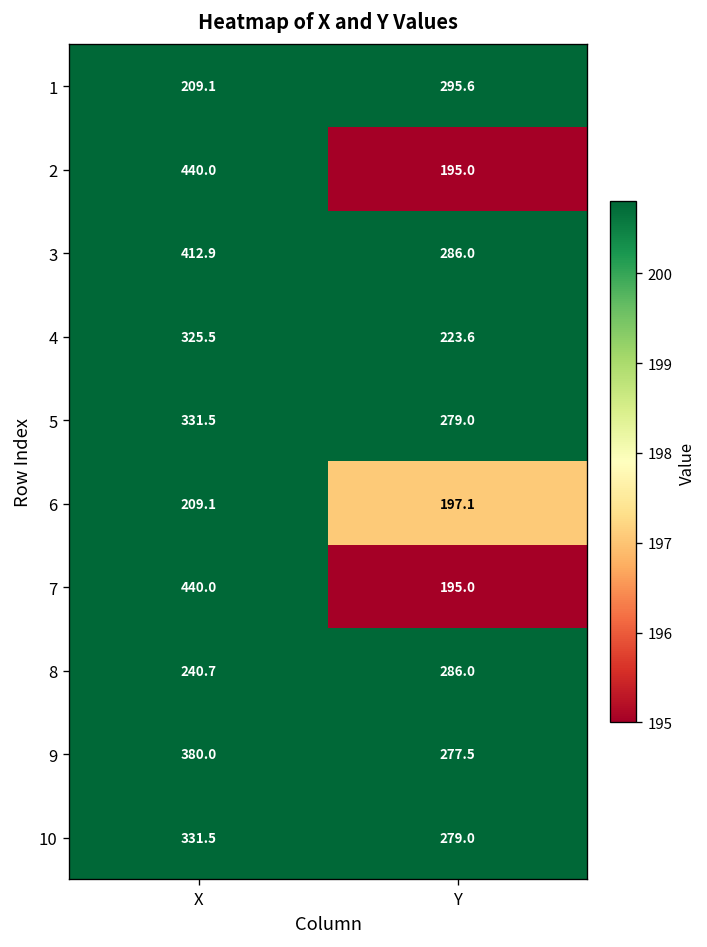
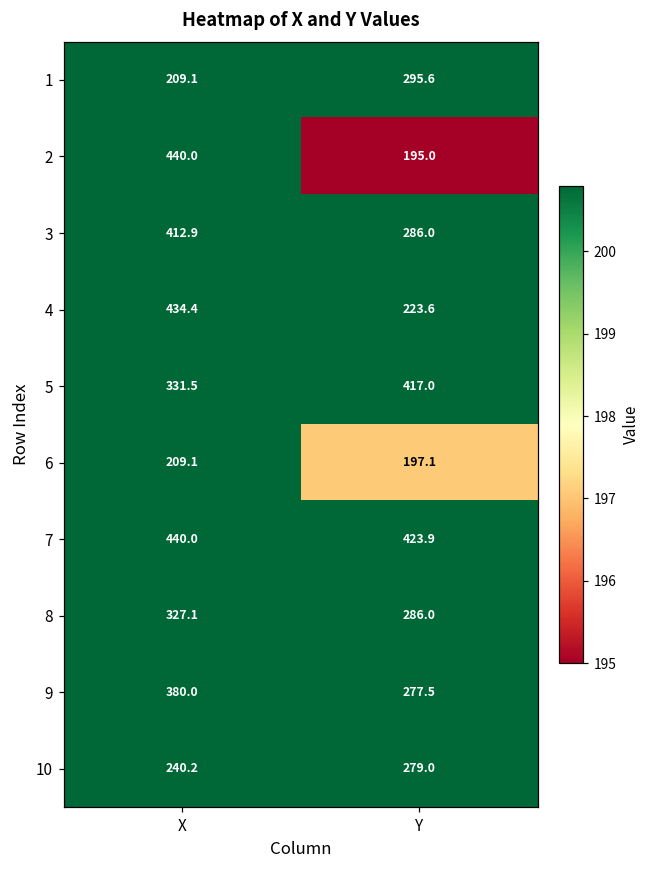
  {
    "1": {
      "X": 209.1,
      "Y": 295.6
    },
    "2": {
      "X": 440.0,
      "Y": 195.0
    },
    "3": {
      "X": 412.9,
      "Y": 286.0
    },
    "4": {
-     "X": 325.5,
+     "X": 434.4,
      "Y": 223.6
    },
    "5": {
      "X": 331.5,
-     "Y": 279.0
+     "Y": 417.0
    },
    "6": {
      "X": 209.1,
      "Y": 197.1
    },
    "7": {
      "X": 440.0,
-     "Y": 195.0
+     "Y": 423.9
    },
    "8": {
-     "X": 240.7,
+     "X": 327.1,
      "Y": 286.0
    },
    "9": {
      "X": 380.0,
      "Y": 277.5
    },
    "10": {
-     "X": 331.5,
+     "X": 240.2,
      "Y": 279.0
    }
  }
